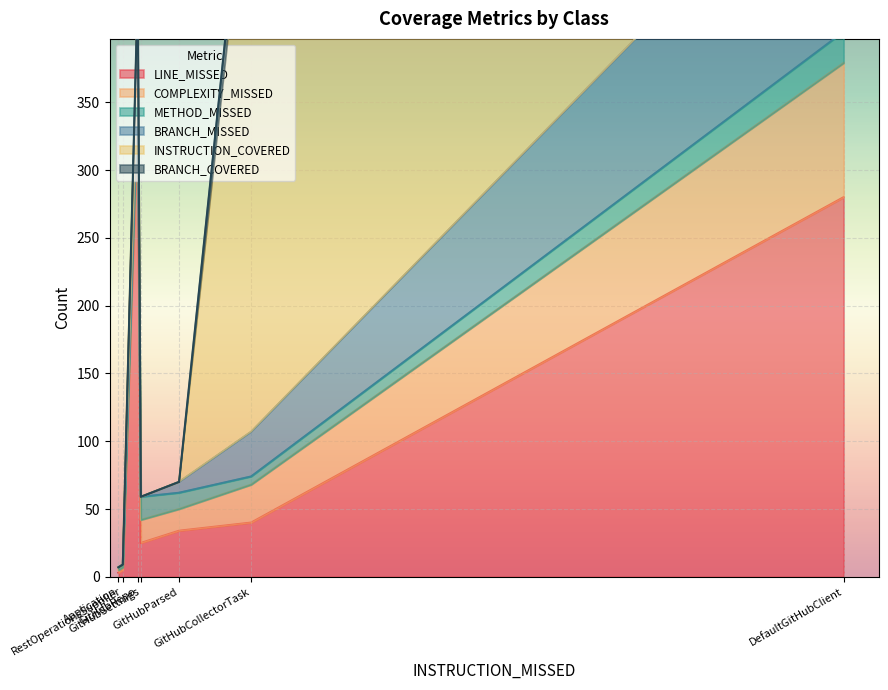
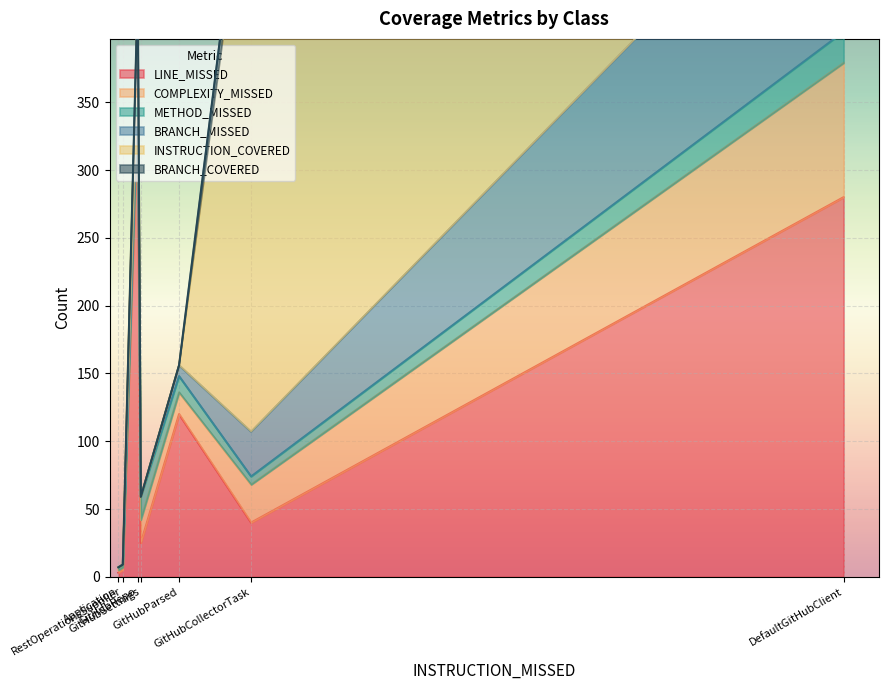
  {
    "LINE_MISSED": {
      "Application": 3,
      "RestOperationsSupplier": 5,
      "GitHubSettings": 25,
-     "GitHubParsed": 34,
+     "GitHubParsed": 120,
      "GitHubCollectorTask": 40,
      "DefaultGitHubClient": 280
    }
  }
